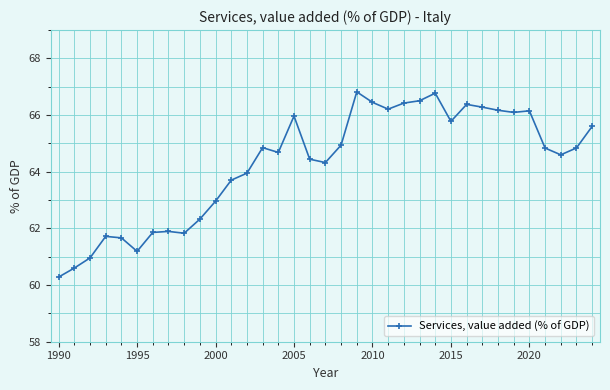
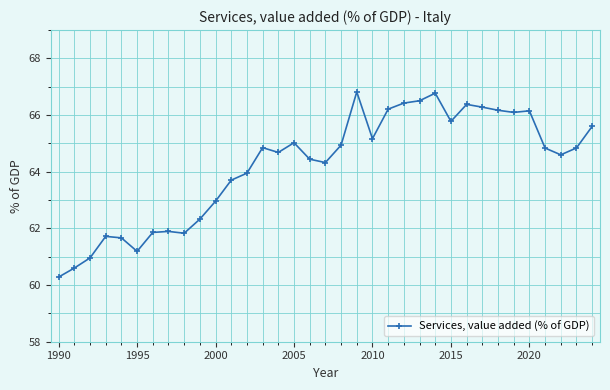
  {
    "1990": 60.3,
    "1995": 61.2,
    "2000": 63.0,
-   "2005": 66.0,
-   "2010": 66.4,
+   "2005": 65.0,
+   "2010": 65.2,
    "2015": 65.8,
    "2020": 66.2
  }
